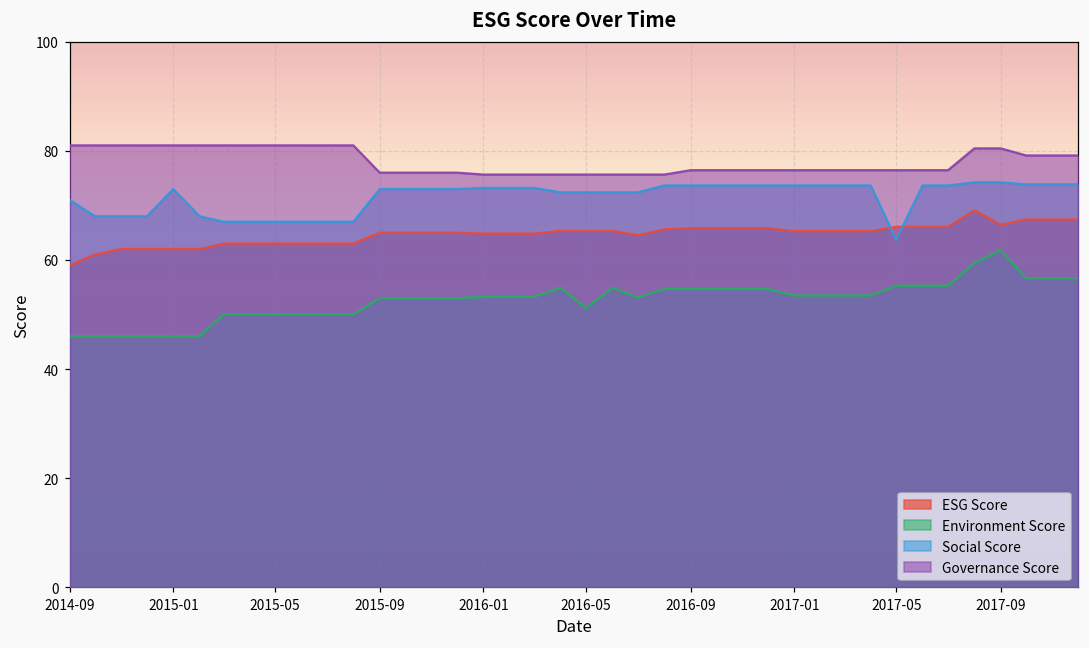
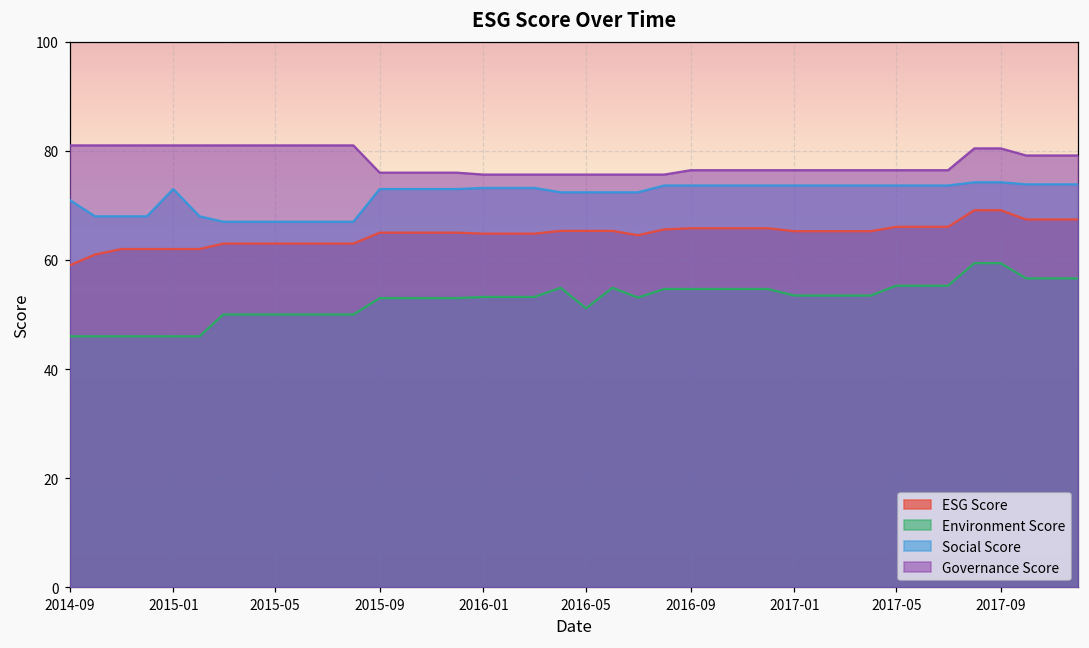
  {
    "ESG Score": {
      "2014-09": 59,
      "2015-01": 62,
      "2015-05": 63,
      "2015-09": 65,
      "2016-01": 65,
      "2016-05": 65,
      "2016-09": 66,
      "2017-01": 65,
      "2017-05": 66,
-     "2017-09": 66
+     "2017-09": 69
    },
    "Environment Score": {
      "2014-09": 46,
      "2015-01": 46,
      "2015-05": 50,
      "2015-09": 53,
      "2016-01": 53,
      "2016-05": 51,
      "2016-09": 55,
      "2017-01": 53,
      "2017-05": 55,
-     "2017-09": 62
+     "2017-09": 59
    },
    "Social Score": {
      "2014-09": 71,
      "2015-01": 73,
      "2015-05": 67,
      "2015-09": 73,
      "2016-01": 73,
      "2016-05": 72,
      "2016-09": 74,
      "2017-01": 74,
-     "2017-05": 64,
+     "2017-05": 74,
      "2017-09": 74
    },
    "Governance Score": {
      "2014-09": 81,
      "2015-01": 81,
      "2015-05": 81,
      "2015-09": 76,
      "2016-01": 76,
      "2016-05": 76,
      "2016-09": 76,
      "2017-01": 76,
      "2017-05": 76,
      "2017-09": 80
    }
  }
